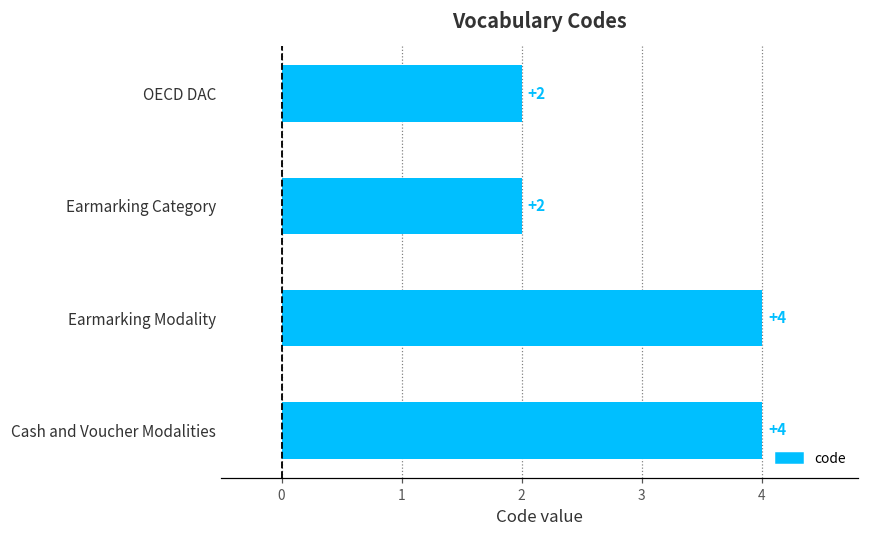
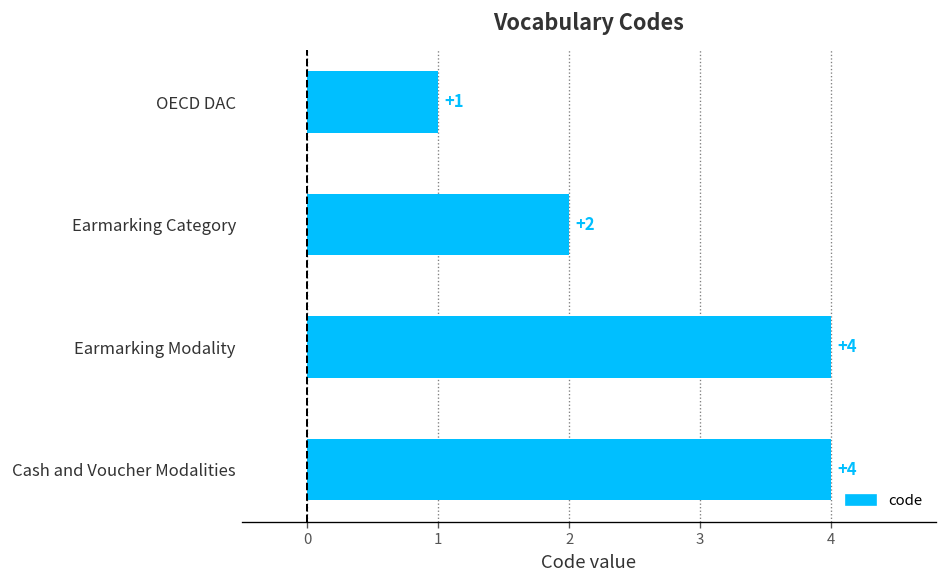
  {
-   "OECD DAC": "+2",
+   "OECD DAC": "+1",
    "Earmarking Category": "+2",
    "Earmarking Modality": "+4",
    "Cash and Voucher Modalities": "+4"
  }
